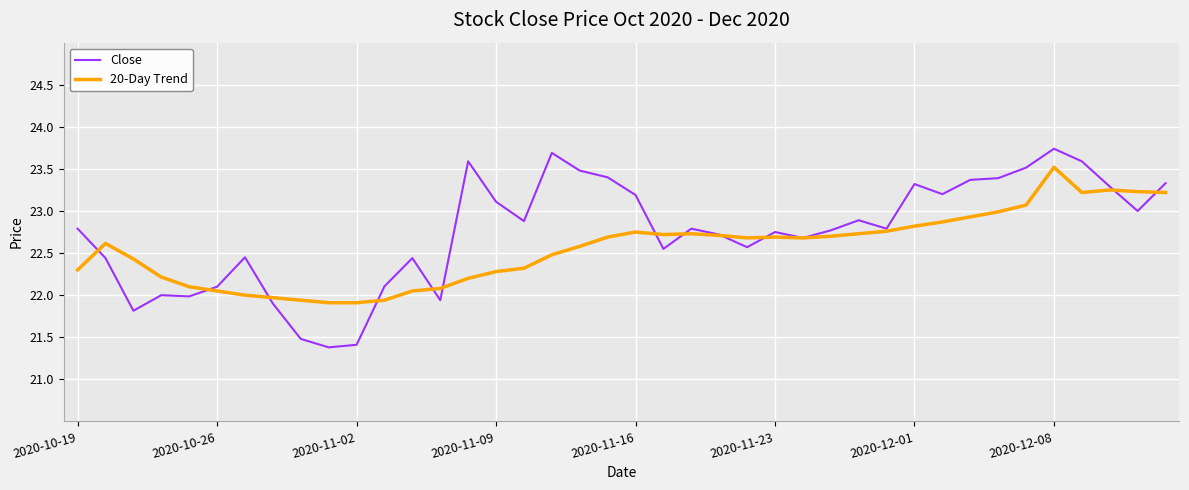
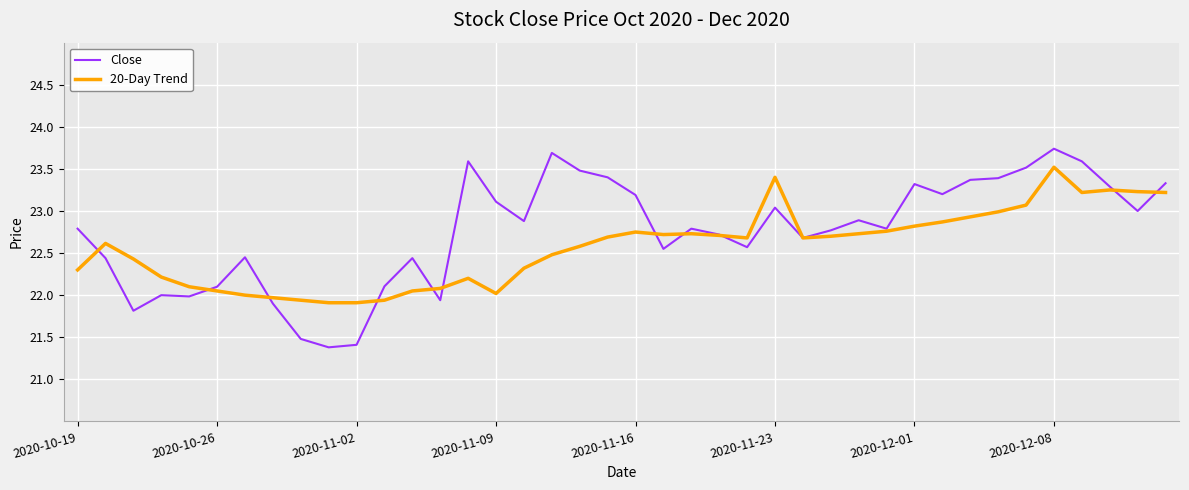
  {
    "Close": {
      "2020-10-19": 22.8,
      "2020-10-26": 22.1,
      "2020-11-02": 21.4,
      "2020-11-09": 23.1,
      "2020-11-16": 23.2,
-     "2020-11-23": 22.8,
+     "2020-11-23": 23.0,
      "2020-12-01": 23.3,
      "2020-12-08": 23.7
    },
    "20-Day Trend": {
      "2020-10-19": 22.3,
      "2020-10-26": 22.1,
      "2020-11-02": 21.9,
-     "2020-11-09": 22.3,
+     "2020-11-09": 22.0,
      "2020-11-16": 22.8,
-     "2020-11-23": 22.7,
+     "2020-11-23": 23.4,
      "2020-12-01": 22.8,
      "2020-12-08": 23.5
    }
  }
